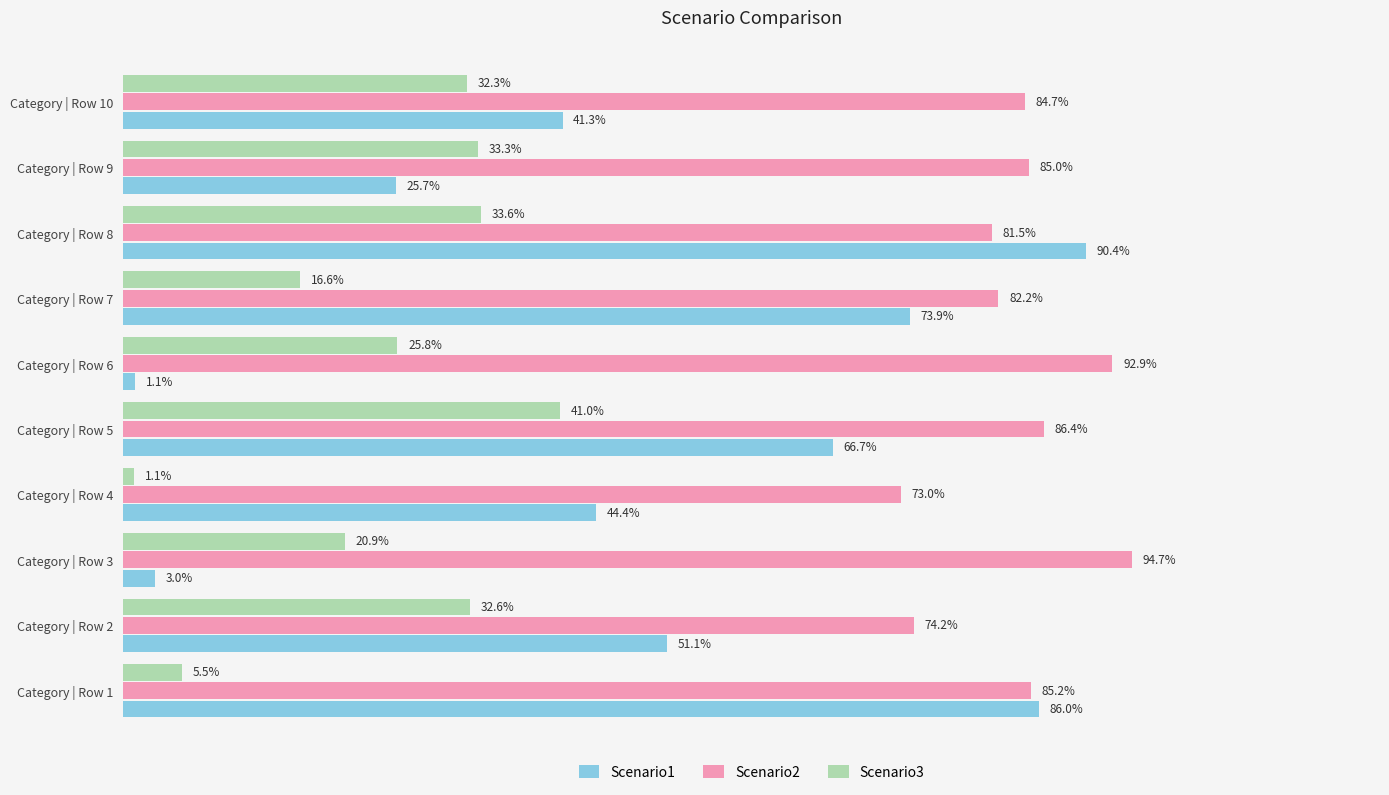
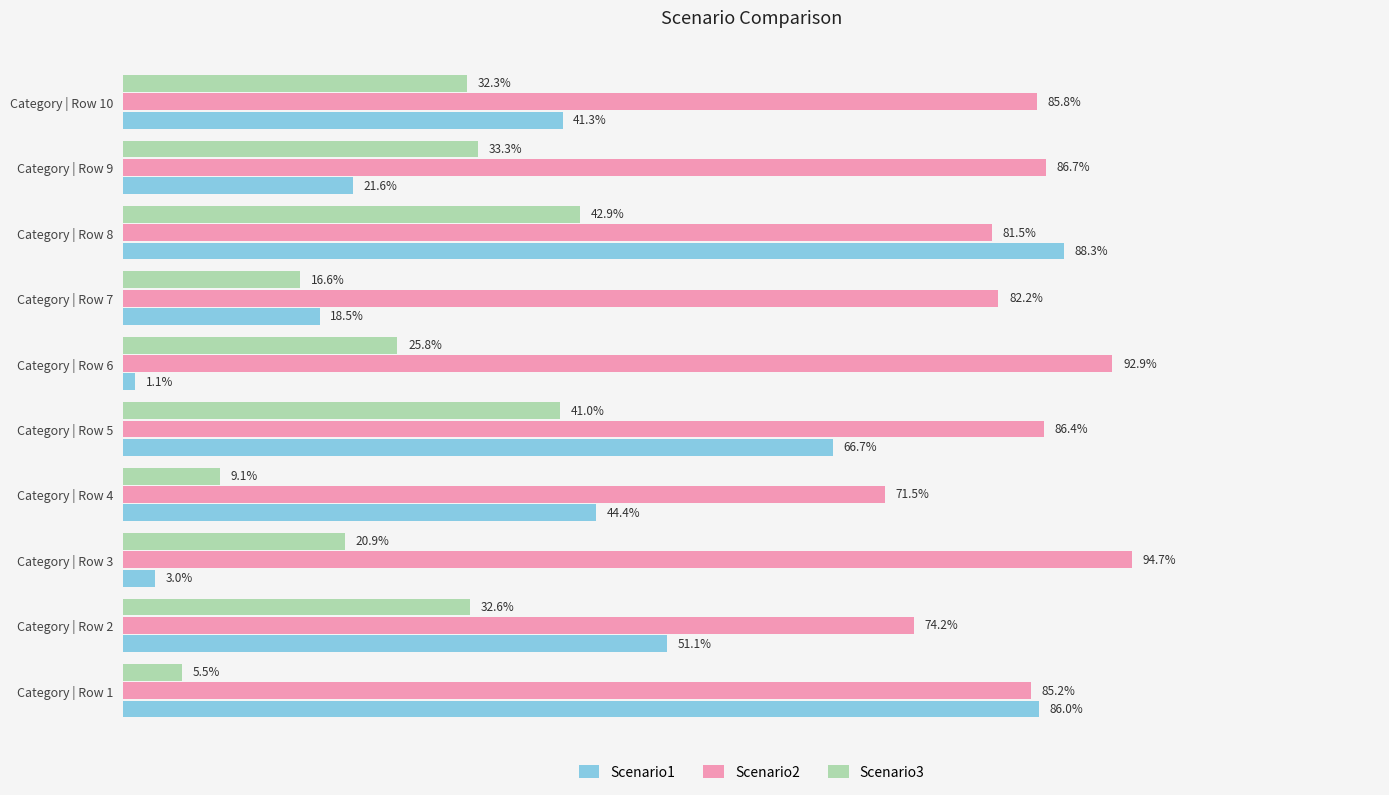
  {
    "Scenario1": {
      "Category | Row 10": "41.3%",
-     "Category | Row 9": "25.7%",
-     "Category | Row 8": "90.4%",
-     "Category | Row 7": "73.9%",
+     "Category | Row 9": "21.6%",
+     "Category | Row 8": "88.3%",
+     "Category | Row 7": "18.5%",
      "Category | Row 6": "1.1%",
      "Category | Row 5": "66.7%",
      "Category | Row 4": "44.4%",
      "Category | Row 3": "3.0%",
      "Category | Row 2": "51.1%",
      "Category | Row 1": "86.0%"
    },
    "Scenario2": {
-     "Category | Row 10": "84.7%",
-     "Category | Row 9": "85.0%",
+     "Category | Row 10": "85.8%",
+     "Category | Row 9": "86.7%",
      "Category | Row 8": "81.5%",
      "Category | Row 7": "82.2%",
      "Category | Row 6": "92.9%",
      "Category | Row 5": "86.4%",
-     "Category | Row 4": "73.0%",
+     "Category | Row 4": "71.5%",
      "Category | Row 3": "94.7%",
      "Category | Row 2": "74.2%",
      "Category | Row 1": "85.2%"
    },
    "Scenario3": {
      "Category | Row 10": "32.3%",
      "Category | Row 9": "33.3%",
-     "Category | Row 8": "33.6%",
+     "Category | Row 8": "42.9%",
      "Category | Row 7": "16.6%",
      "Category | Row 6": "25.8%",
      "Category | Row 5": "41.0%",
-     "Category | Row 4": "1.1%",
+     "Category | Row 4": "9.1%",
      "Category | Row 3": "20.9%",
      "Category | Row 2": "32.6%",
      "Category | Row 1": "5.5%"
    }
  }
